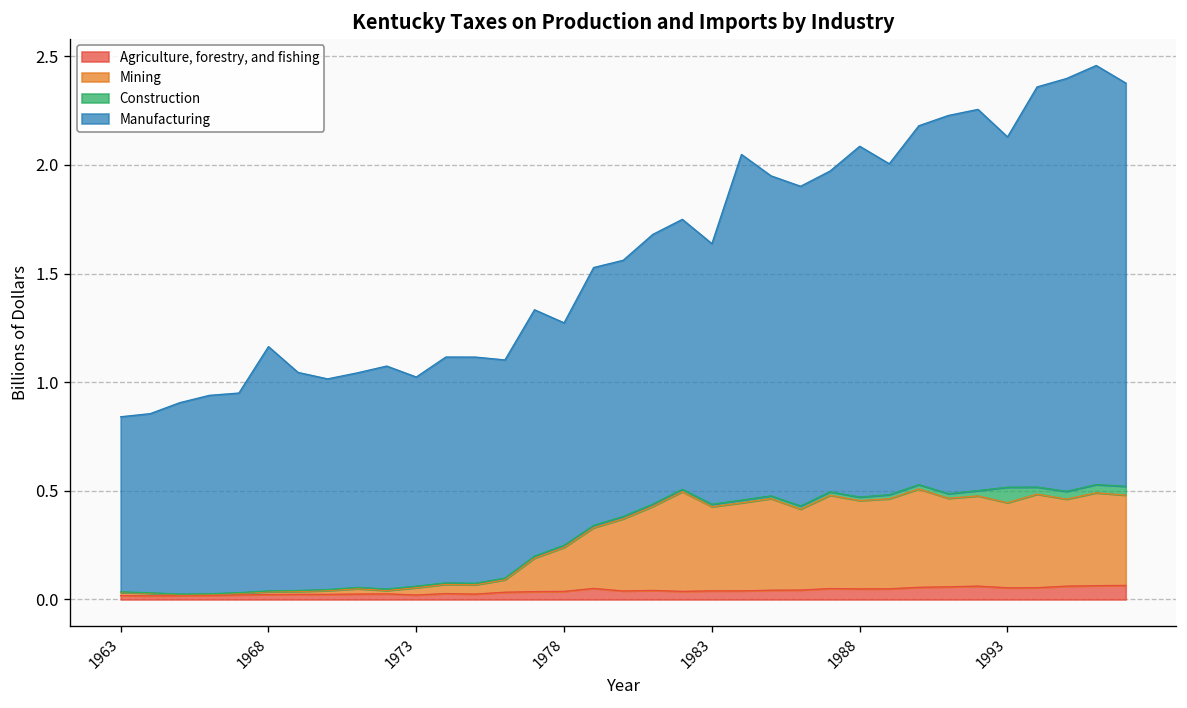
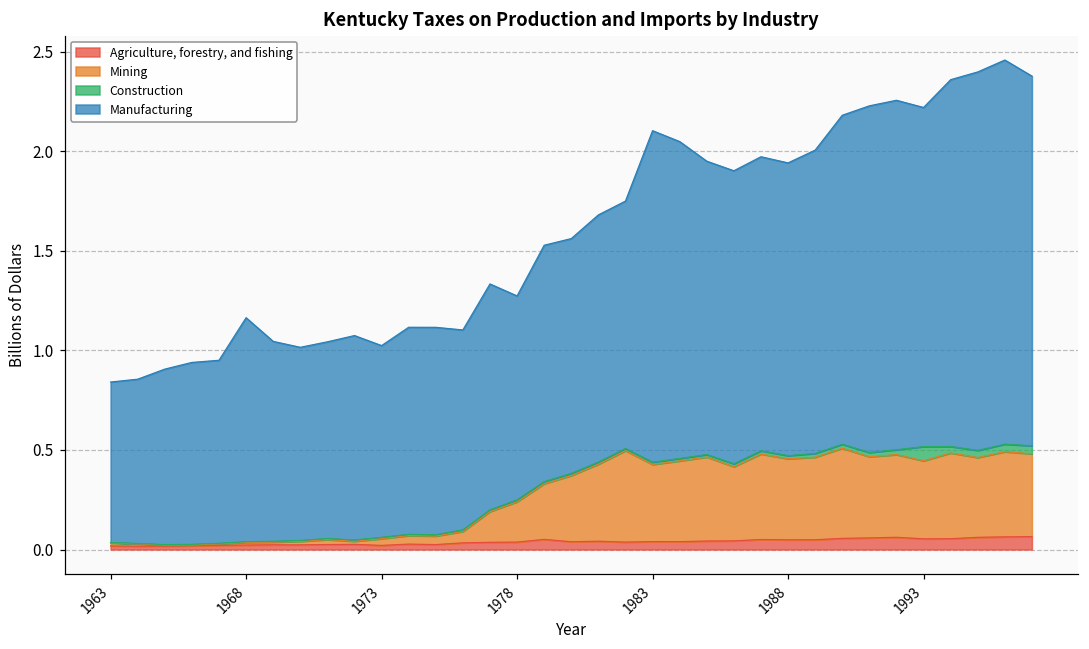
  {
    "Construction": {
      "1988": 0.02,
      "1993": 0.07
    },
    "Manufacturing": {
      "1963": 0.81,
      "1968": 1.12,
      "1973": 0.96,
      "1978": 1.02,
-     "1983": 1.20,
-     "1988": 1.61,
-     "1993": 1.61
+     "1983": 1.66,
+     "1988": 1.47,
+     "1993": 1.70
    }
  }
